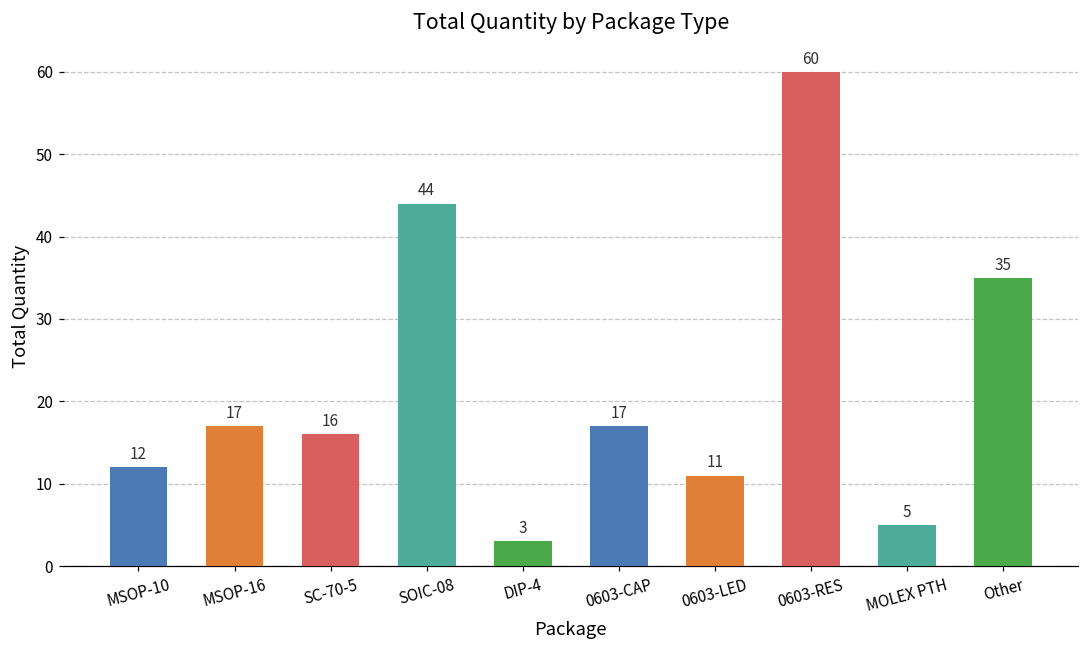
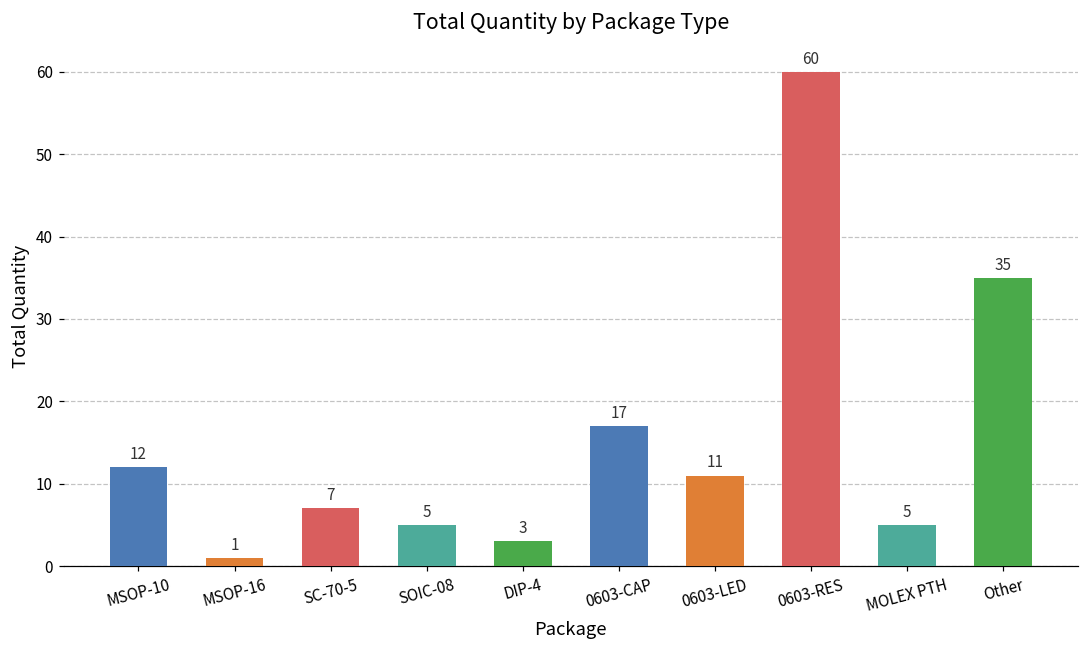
  {
    "MSOP-10": 12,
-   "MSOP-16": 17,
-   "SC-70-5": 16,
-   "SOIC-08": 44,
+   "MSOP-16": 1,
+   "SC-70-5": 7,
+   "SOIC-08": 5,
    "DIP-4": 3,
    "0603-CAP": 17,
    "0603-LED": 11,
    "0603-RES": 60,
    "MOLEX PTH": 5,
    "Other": 35
  }
